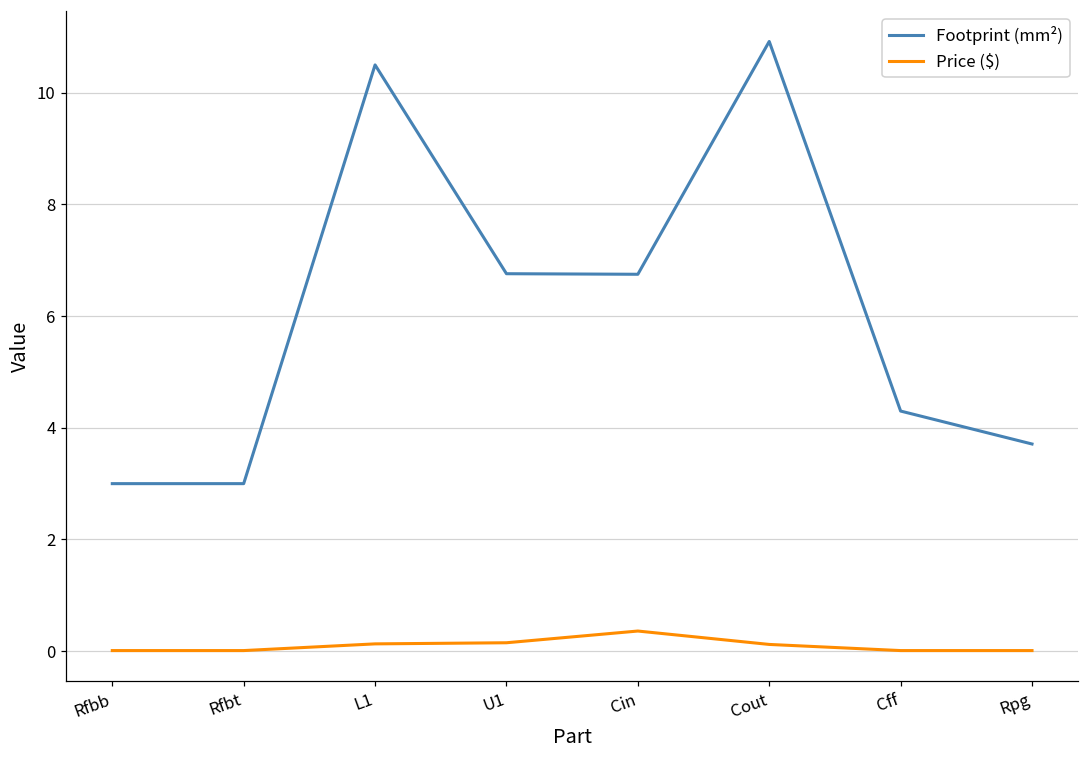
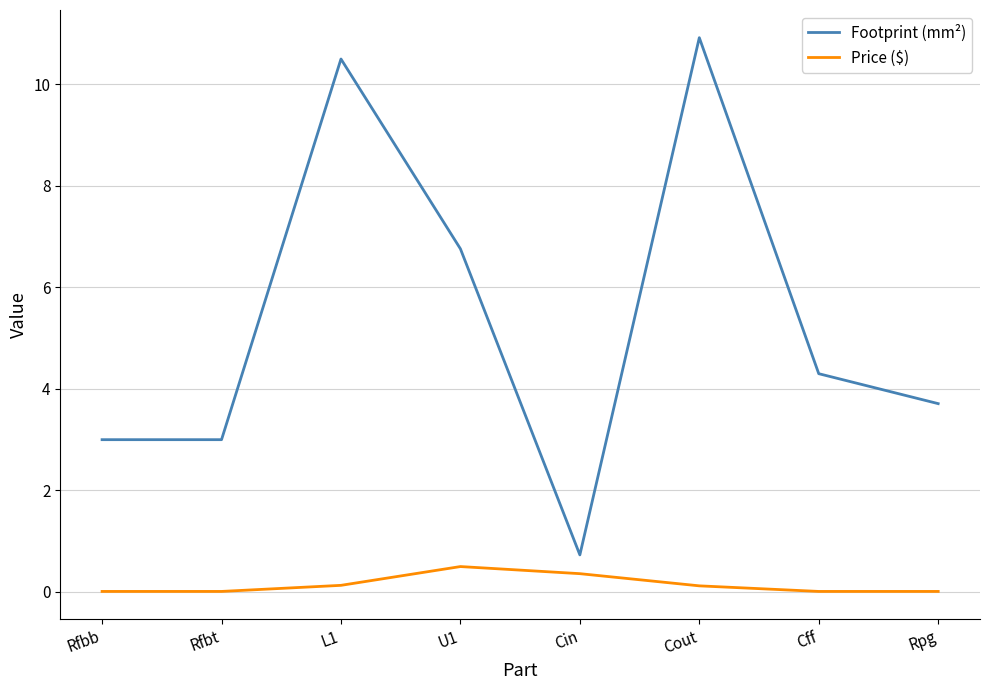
  {
    "Footprint (mm²)": {
      "Rfbb": 3.0,
      "Rfbt": 3.0,
      "L1": 10.5,
      "U1": 6.8,
-     "Cin": 6.8,
+     "Cin": 0.7,
      "Cout": 10.9,
      "Cff": 4.3,
      "Rpg": 3.7
    },
    "Price ($)": {
      "Rfbb": 0.0,
      "Rfbt": 0.0,
      "L1": 0.1,
-     "U1": 0.2,
+     "U1": 0.5,
      "Cin": 0.4,
      "Cout": 0.1,
      "Cff": 0.0,
      "Rpg": 0.0
    }
  }
